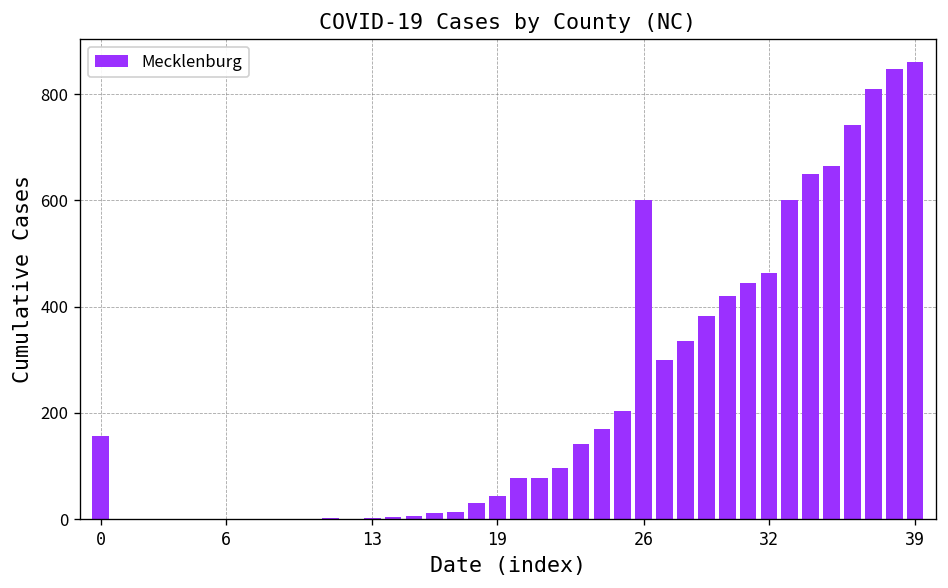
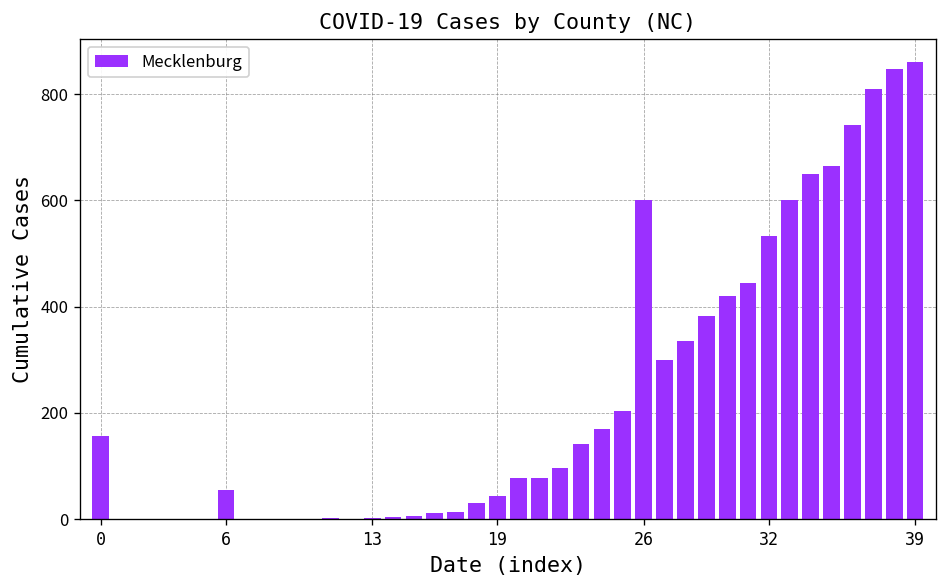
  {
    "0": 160,
-   "6": 0,
+   "6": 60,
    "19": 40,
    "26": 600,
-   "32": 460,
+   "32": 530,
    "39": 860
  }
